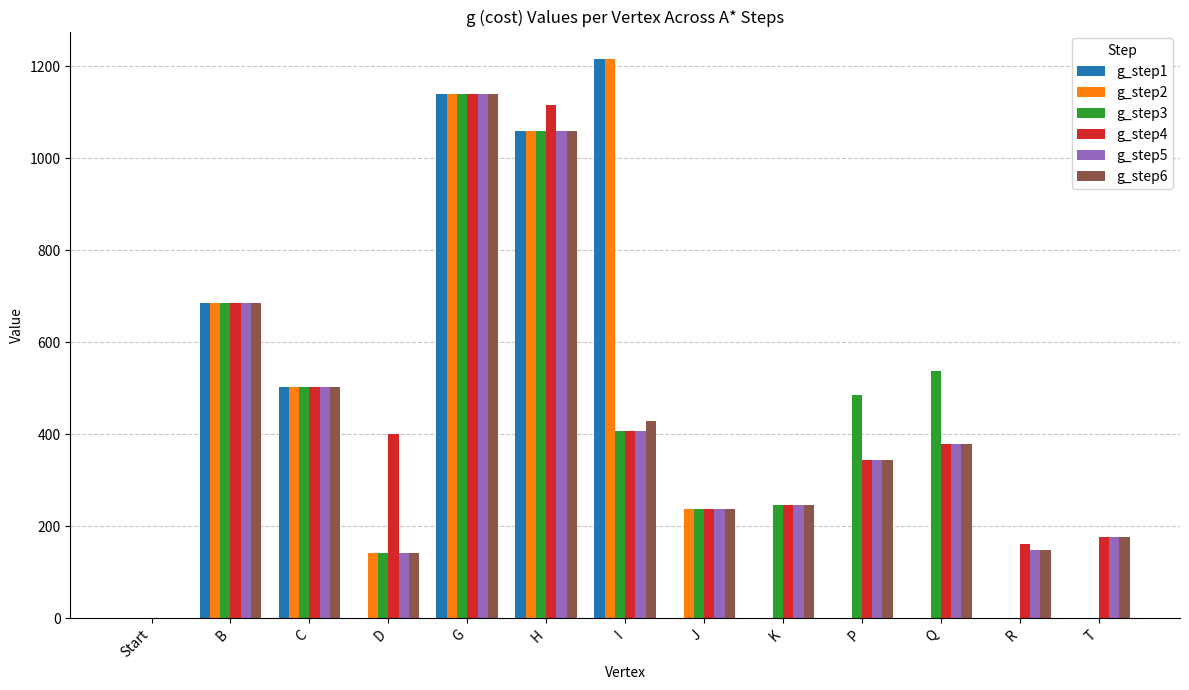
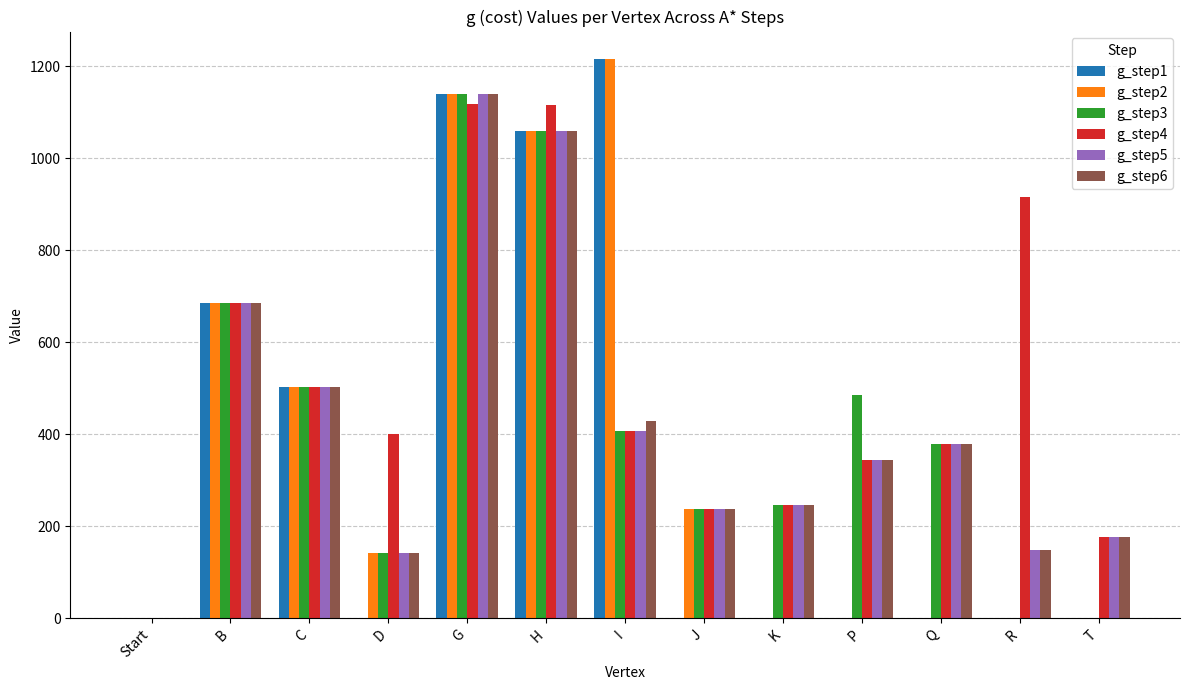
  {
    "g_step1": {
      "Start": 0,
      "B": 690,
      "C": 500,
      "D": 0,
      "G": 1140,
      "H": 1060,
      "I": 1220,
      "J": 0,
      "K": 0,
      "P": 0,
      "Q": 0,
      "R": 0,
      "T": 0
    },
    "g_step2": {
      "Start": 0,
      "B": 690,
      "C": 500,
      "D": 140,
      "G": 1140,
      "H": 1060,
      "I": 1220,
      "J": 240,
      "K": 0,
      "P": 0,
      "Q": 0,
      "R": 0,
      "T": 0
    },
    "g_step3": {
      "Start": 0,
      "B": 690,
      "C": 500,
      "D": 140,
      "G": 1140,
      "H": 1060,
      "I": 410,
      "J": 240,
      "K": 250,
      "P": 490,
-     "Q": 540,
+     "Q": 380,
      "R": 0,
      "T": 0
    },
    "g_step4": {
      "Start": 0,
      "B": 690,
      "C": 500,
      "D": 400,
-     "G": 1140,
+     "G": 1120,
      "H": 1120,
      "I": 410,
      "J": 240,
      "K": 250,
      "P": 350,
      "Q": 380,
-     "R": 160,
+     "R": 920,
      "T": 180
    },
    "g_step5": {
      "Start": 0,
      "B": 690,
      "C": 500,
      "D": 140,
      "G": 1140,
      "H": 1060,
      "I": 410,
      "J": 240,
      "K": 250,
      "P": 350,
      "Q": 380,
      "R": 150,
      "T": 180
    },
    "g_step6": {
      "Start": 0,
      "B": 690,
      "C": 500,
      "D": 140,
      "G": 1140,
      "H": 1060,
      "I": 430,
      "J": 240,
      "K": 250,
      "P": 350,
      "Q": 380,
      "R": 150,
      "T": 180
    }
  }
